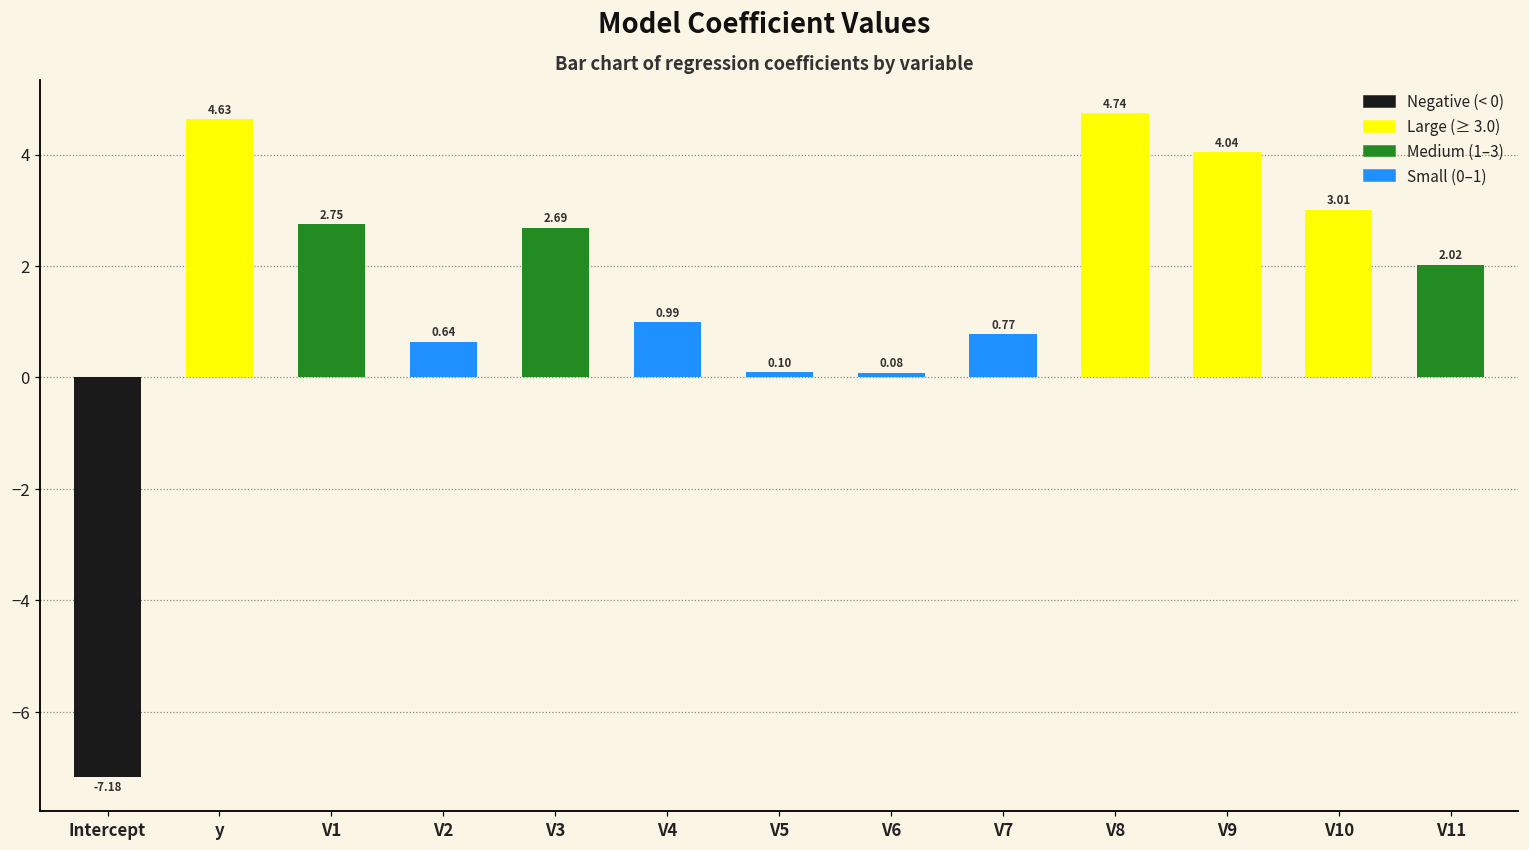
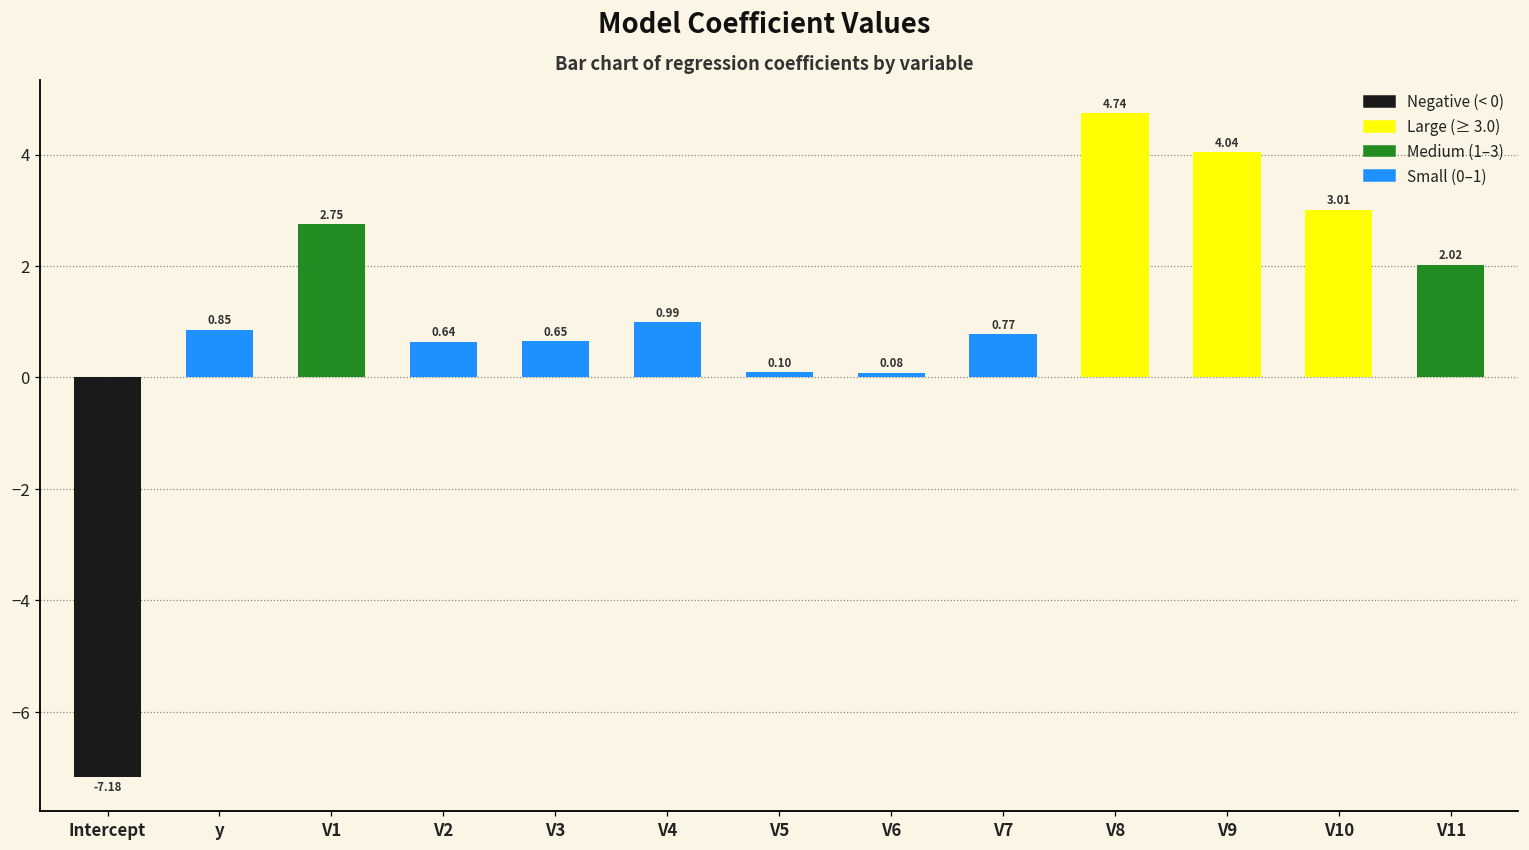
  {
    "Intercept": -7.18,
-   "y": 4.63,
+   "y": 0.85,
    "V1": 2.75,
    "V2": 0.64,
-   "V3": 2.69,
+   "V3": 0.65,
    "V4": 0.99,
    "V5": 0.10,
    "V6": 0.08,
    "V7": 0.77,
    "V8": 4.74,
    "V9": 4.04,
    "V10": 3.01,
    "V11": 2.02
  }
